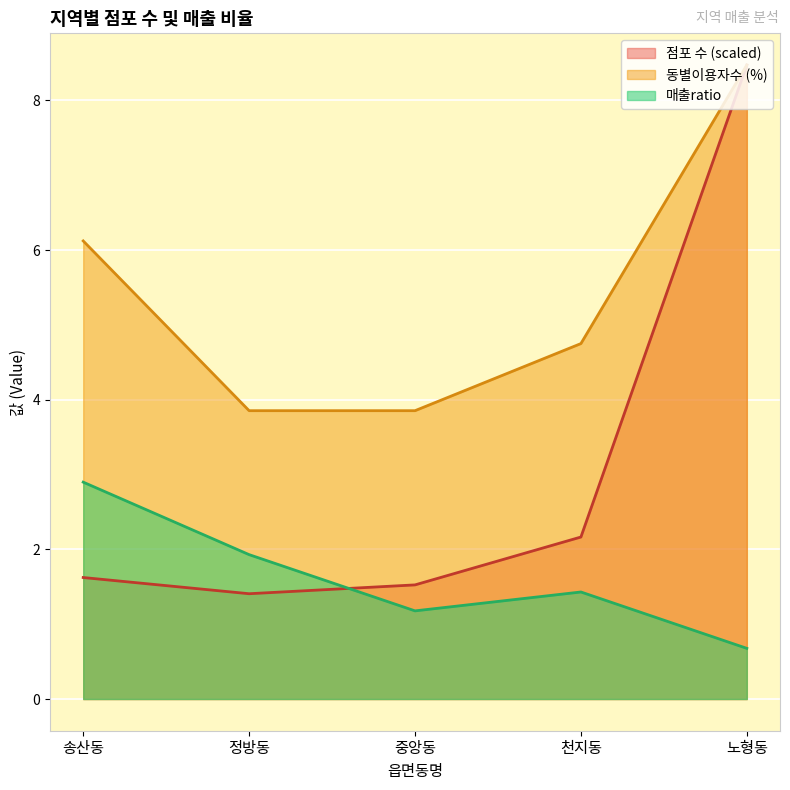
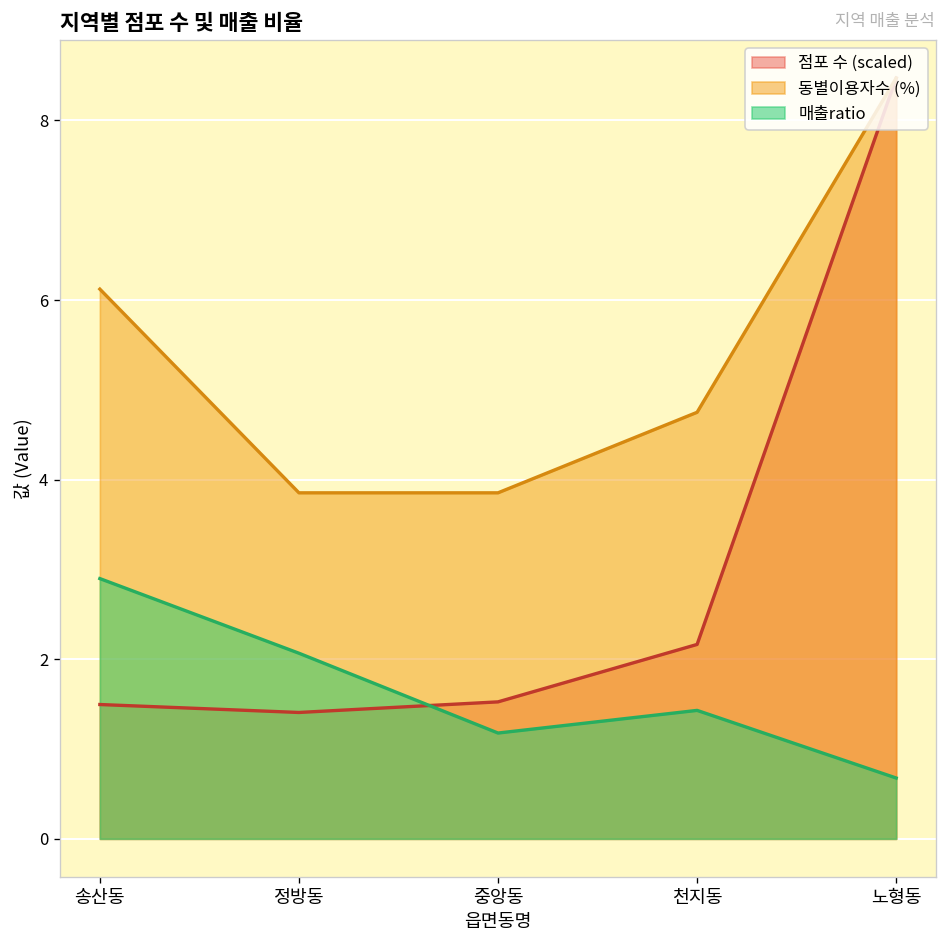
  {
    "점포 수 (scaled)": {
-     "송산동": 1.6,
+     "송산동": 1.5,
      "정방동": 1.4,
      "중앙동": 1.5,
      "천지동": 2.2
    },
    "동별이용자수 (%)": {
      "송산동": 6.1,
      "정방동": 3.9,
      "중앙동": 3.9,
      "천지동": 4.7
    },
    "매출ratio": {
      "송산동": 2.9,
-     "정방동": 1.9,
+     "정방동": 2.1,
      "중앙동": 1.2,
      "천지동": 1.4,
      "노형동": 0.7
    }
  }
